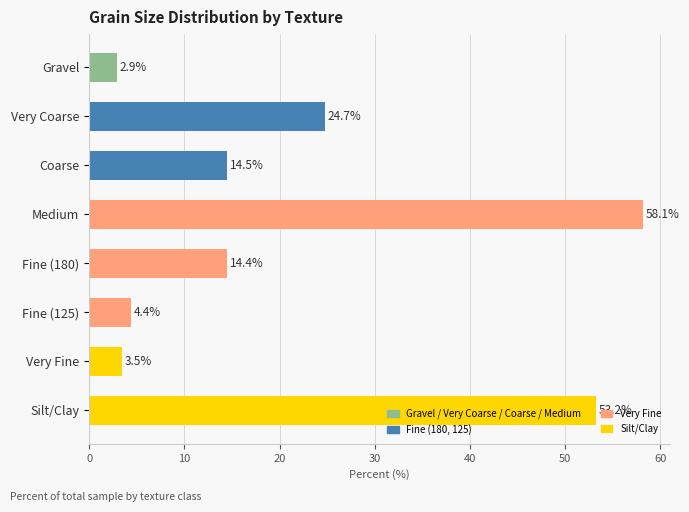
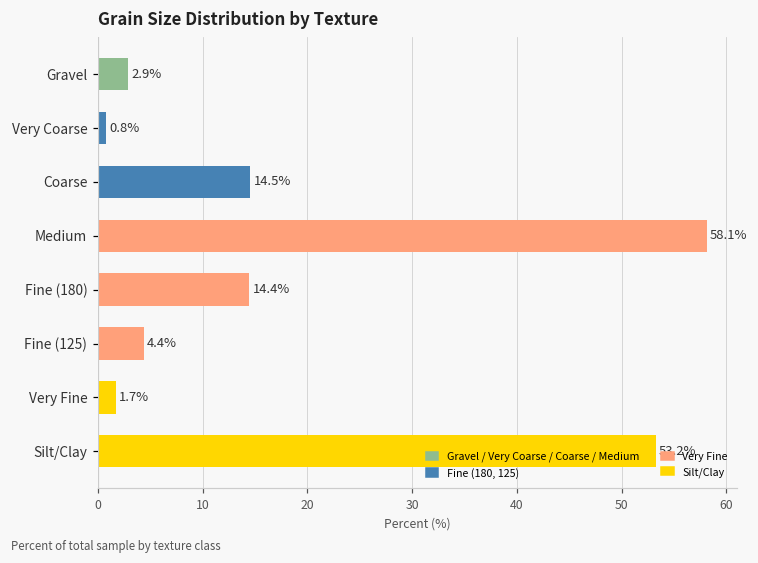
  {
    "Gravel": "2.9%",
-   "Very Coarse": "24.7%",
+   "Very Coarse": "0.8%",
    "Coarse": "14.5%",
    "Medium": "58.1%",
    "Fine (180)": "14.4%",
    "Fine (125)": "4.4%",
-   "Very Fine": "3.5%",
+   "Very Fine": "1.7%",
    "Silt/Clay": "53.2%"
  }
